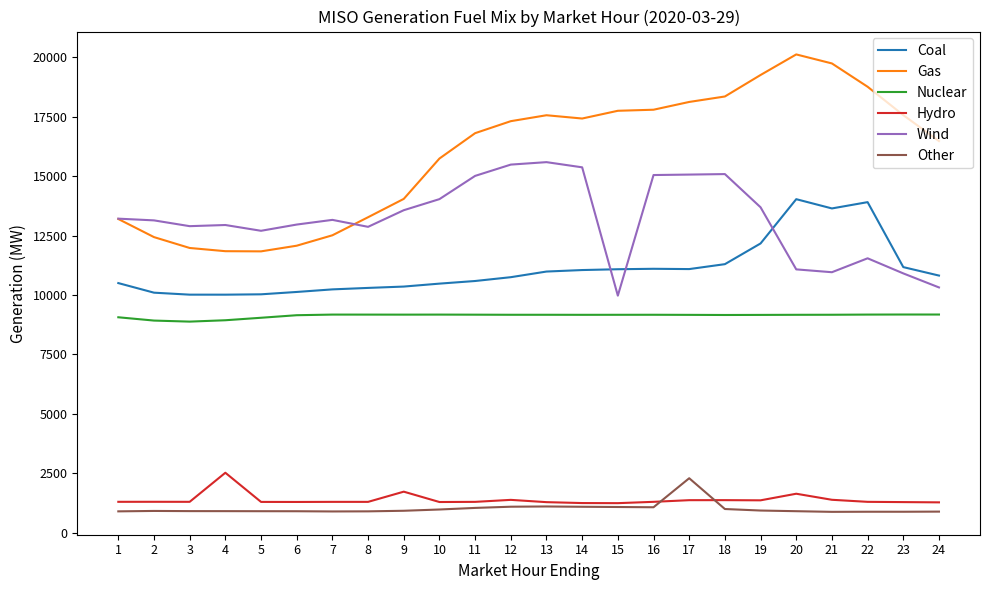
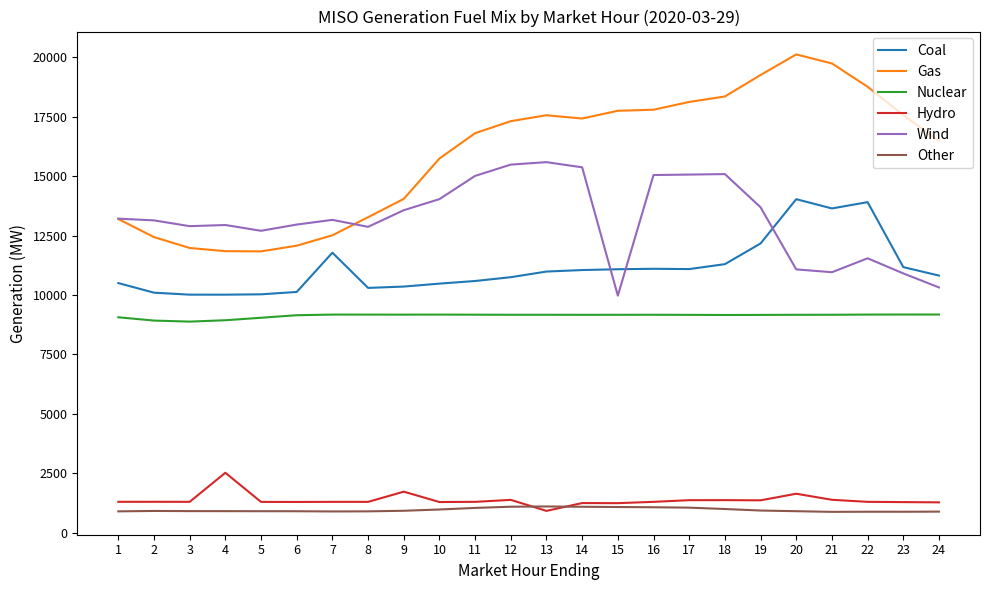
  {
    "Coal": {
      "1": 10500,
      "2": 10100,
      "3": 10000,
      "4": 10000,
      "5": 10000,
      "6": 10100,
-     "7": 10200,
+     "7": 11800,
      "8": 10300,
      "9": 10400,
      "10": 10500,
      "11": 10600,
      "12": 10700,
      "13": 11000,
      "14": 11000,
      "15": 11100,
      "16": 11100,
      "17": 11100,
      "18": 11300,
      "19": 12200,
      "20": 14000,
      "21": 13600,
      "22": 13900,
      "23": 11200,
      "24": 10800
    },
    "Gas": {
      "2": 12400,
      "3": 12000,
      "4": 11800,
      "5": 11800,
      "6": 12100,
      "7": 12500,
      "8": 13300,
      "9": 14000,
      "10": 15700,
      "11": 16800,
      "12": 17300,
      "13": 17600,
      "14": 17400,
      "15": 17700,
      "16": 17800,
      "17": 18100,
      "18": 18300,
      "19": 19200,
      "20": 20100,
      "21": 19700,
      "22": 18800
    },
    "Nuclear": {
      "1": 9100,
      "2": 8900,
      "3": 8900,
      "4": 8900,
      "5": 9000,
      "6": 9100,
      "7": 9200,
      "8": 9200,
      "9": 9200,
      "10": 9200,
      "11": 9200,
      "12": 9200,
      "13": 9200,
      "14": 9200,
      "15": 9200,
      "16": 9200,
      "17": 9200,
      "18": 9200,
      "19": 9200,
      "20": 9200,
      "21": 9200,
      "22": 9200,
      "23": 9200,
      "24": 9200
    },
    "Hydro": {
      "1": 1300,
      "2": 1300,
      "3": 1300,
      "4": 2500,
      "5": 1300,
      "6": 1300,
      "7": 1300,
      "8": 1300,
      "9": 1700,
      "10": 1300,
      "11": 1300,
      "12": 1400,
-     "13": 1300,
+     "13": 900,
      "14": 1300,
      "15": 1200,
      "16": 1300,
      "17": 1400,
      "18": 1400,
      "19": 1400,
      "20": 1600,
      "21": 1400,
      "22": 1300,
      "23": 1300,
      "24": 1300
    },
    "Wind": {
      "2": 13100,
      "3": 12900,
      "4": 12900,
      "5": 12700,
      "6": 13000,
      "7": 13200,
      "8": 12900,
      "9": 13600,
      "10": 14000,
      "11": 15000,
      "12": 15500,
      "13": 15600,
      "14": 15400,
      "15": 10000,
      "16": 15000,
      "17": 15100,
      "18": 15100,
      "19": 13700,
      "20": 11100,
      "21": 11000,
      "22": 11500,
      "23": 10900,
      "24": 10300
    },
    "Other": {
      "1": 900,
      "2": 900,
      "3": 900,
      "4": 900,
      "5": 900,
      "6": 900,
      "7": 900,
      "8": 900,
      "9": 900,
      "10": 1000,
      "11": 1000,
      "12": 1100,
      "13": 1100,
      "14": 1100,
      "15": 1100,
      "16": 1100,
-     "17": 2300,
+     "17": 1100,
      "18": 1000,
      "19": 900,
      "20": 900,
      "21": 900,
      "22": 900,
      "23": 900,
      "24": 900
    }
  }
